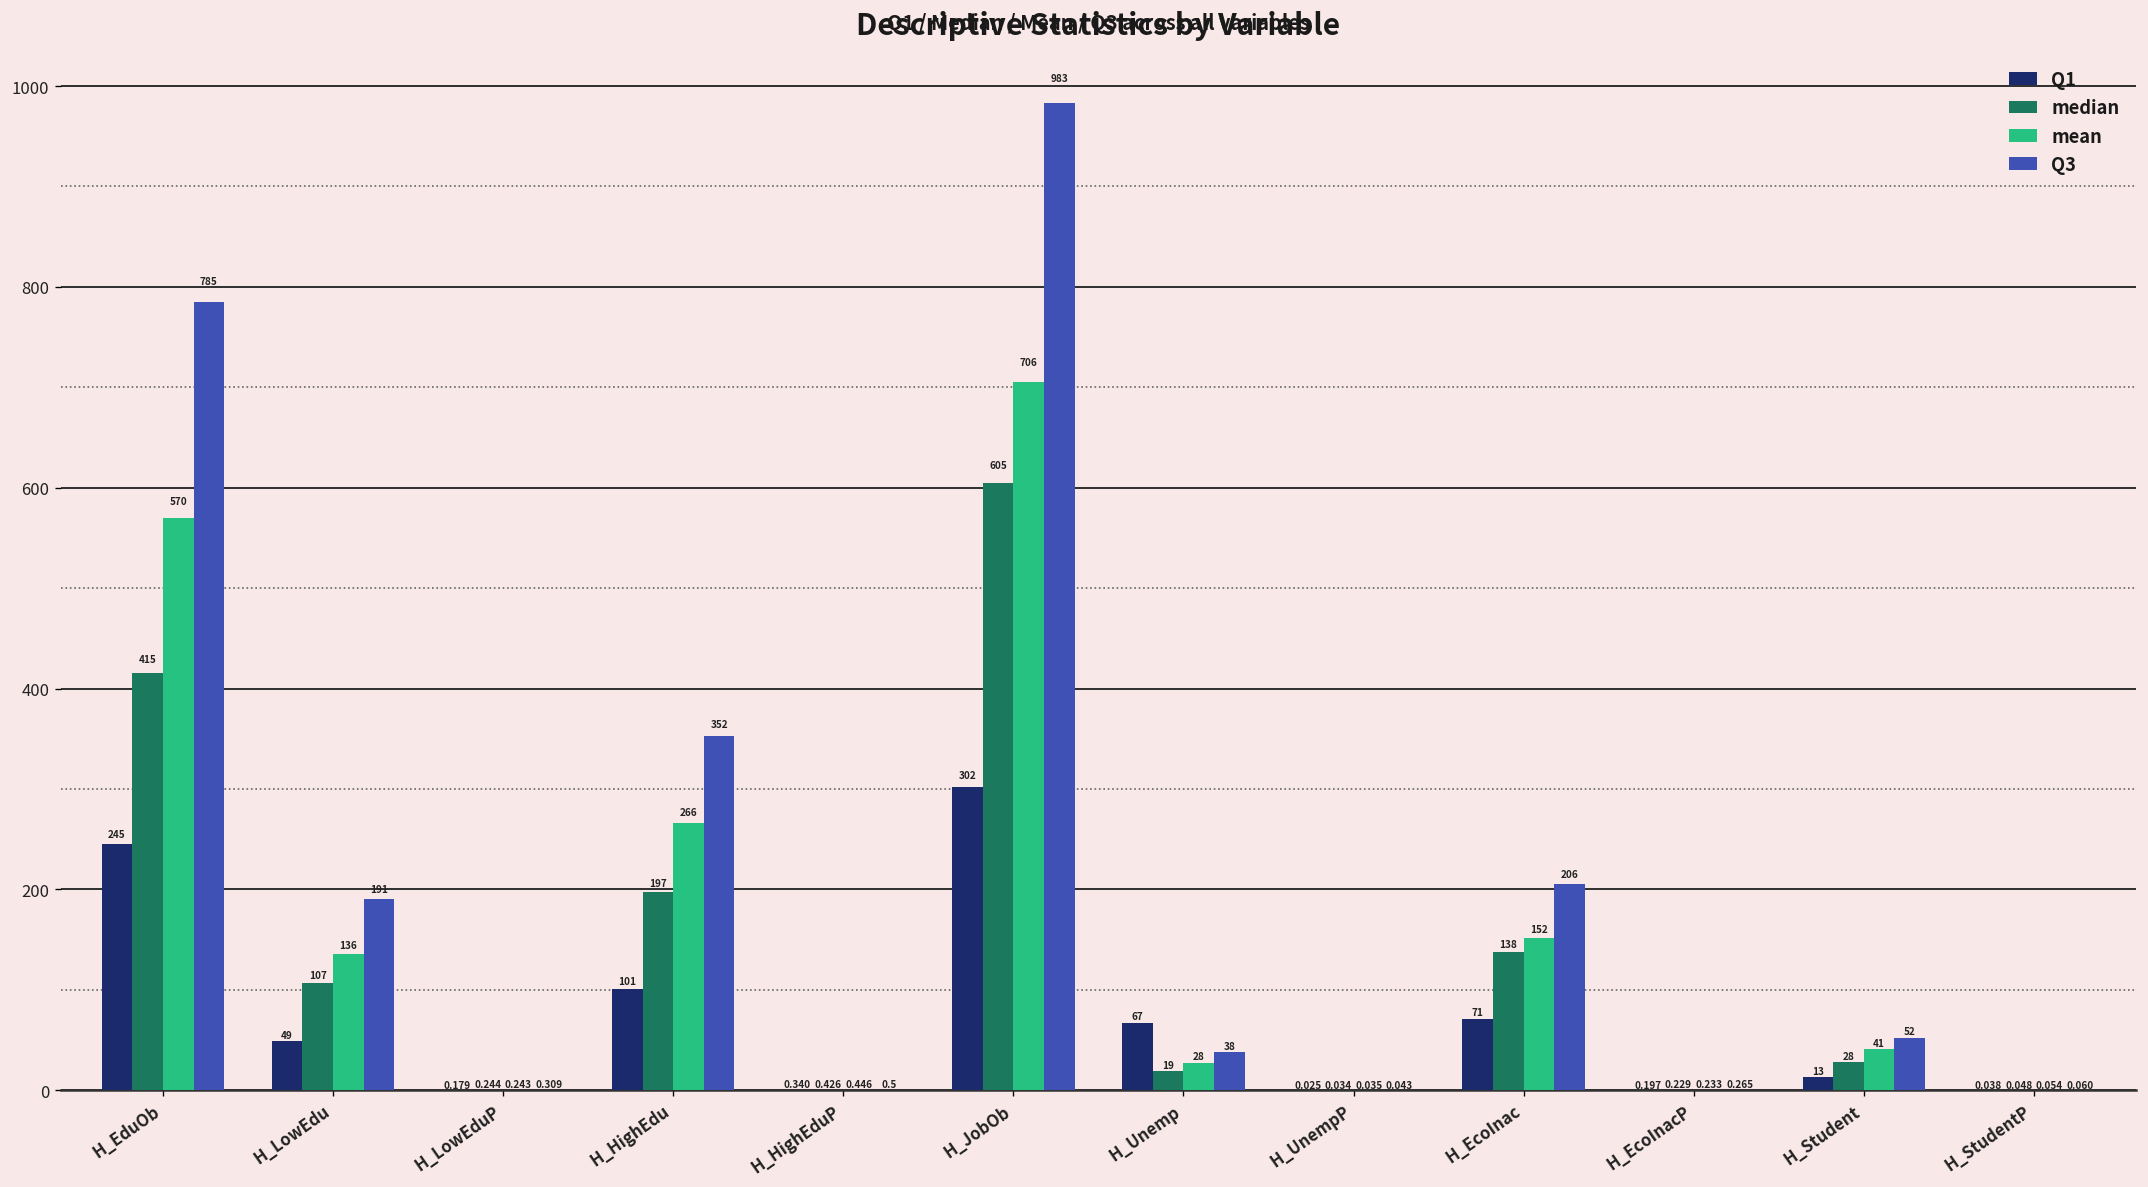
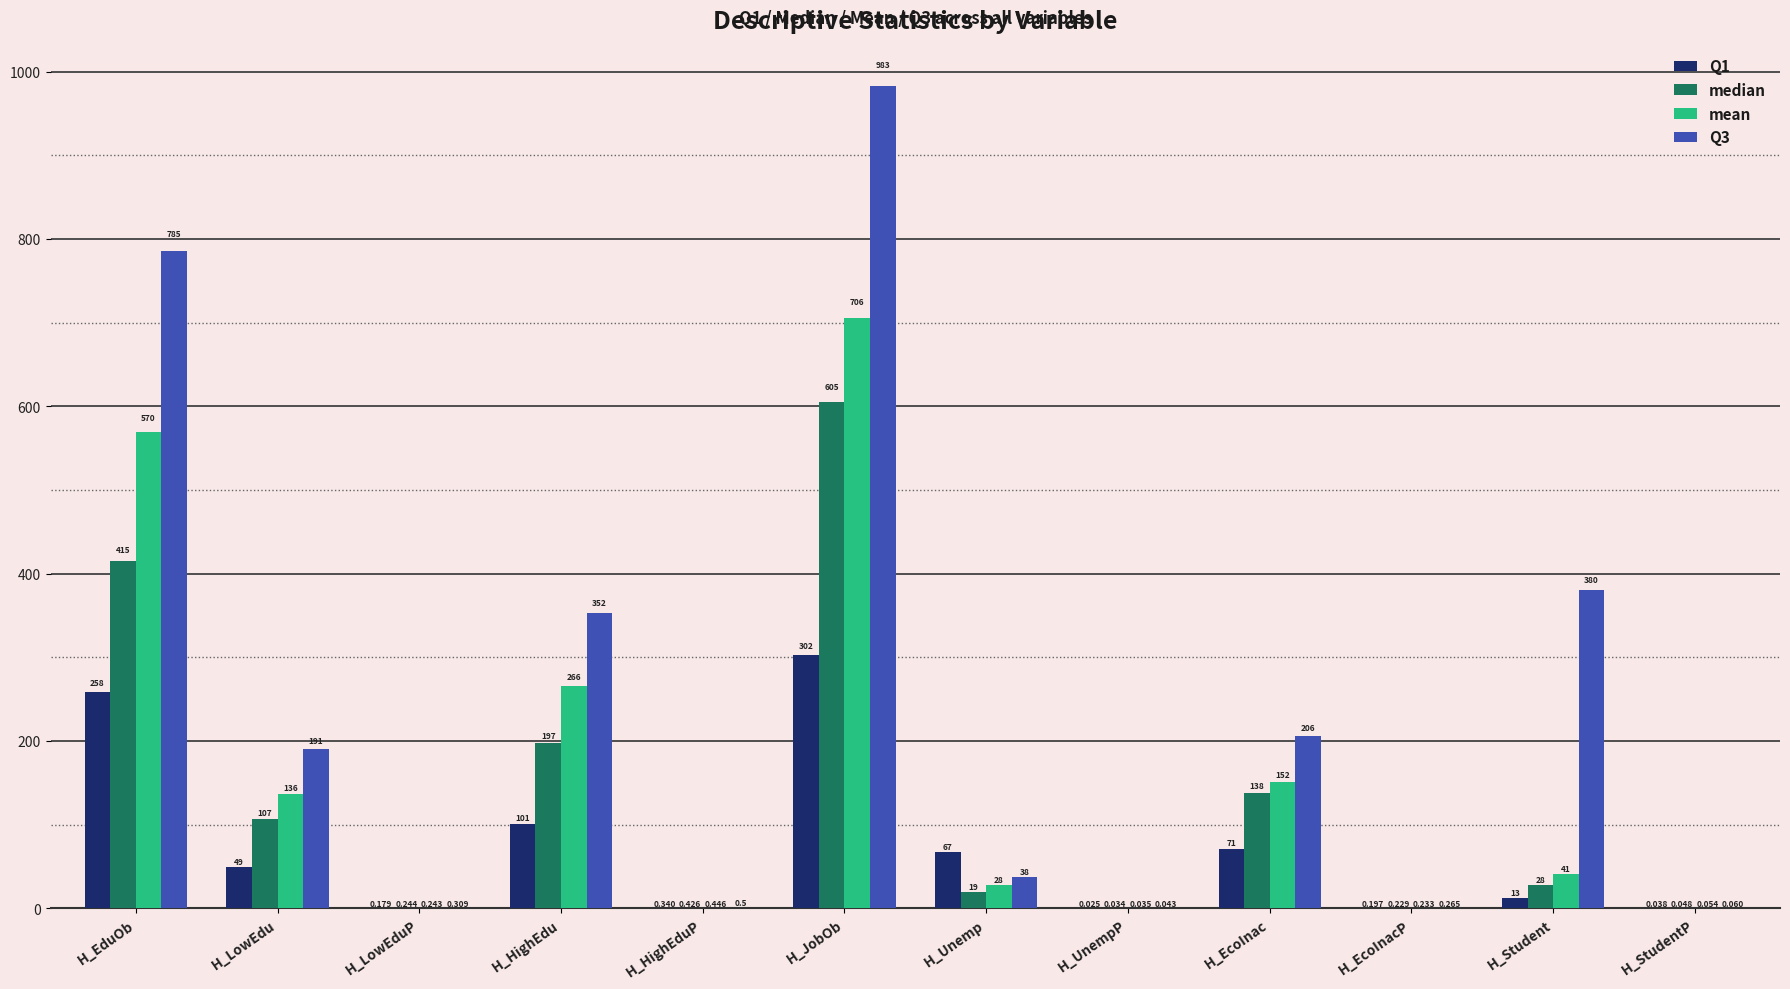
  {
    "Q1": {
-     "H_EduOb": 245,
+     "H_EduOb": 258,
      "H_LowEdu": 49,
      "H_LowEduP": 0.179,
      "H_HighEdu": 101,
      "H_HighEduP": 0.340,
      "H_JobOb": 302,
      "H_Unemp": 67,
      "H_UnempP": 0.025,
      "H_EcoInac": 71,
      "H_EcoInacP": 0.197,
      "H_Student": 13,
      "H_StudentP": 0.038
    },
    "median": {
      "H_EduOb": 415,
      "H_LowEdu": 107,
      "H_LowEduP": 0.244,
      "H_HighEdu": 197,
      "H_HighEduP": 0.426,
      "H_JobOb": 605,
      "H_Unemp": 19,
      "H_UnempP": 0.034,
      "H_EcoInac": 138,
      "H_EcoInacP": 0.229,
      "H_Student": 28,
      "H_StudentP": 0.048
    },
    "mean": {
      "H_EduOb": 570,
      "H_LowEdu": 136,
      "H_LowEduP": 0.243,
      "H_HighEdu": 266,
      "H_HighEduP": 0.446,
      "H_JobOb": 706,
      "H_Unemp": 28,
      "H_UnempP": 0.035,
      "H_EcoInac": 152,
      "H_EcoInacP": 0.233,
      "H_Student": 41,
      "H_StudentP": 0.054
    },
    "Q3": {
      "H_EduOb": 785,
      "H_LowEdu": 191,
      "H_LowEduP": 0.309,
      "H_HighEdu": 352,
      "H_HighEduP": 0.5,
      "H_JobOb": 983,
      "H_Unemp": 38,
      "H_UnempP": 0.043,
      "H_EcoInac": 206,
      "H_EcoInacP": 0.265,
-     "H_Student": 52,
+     "H_Student": 380,
      "H_StudentP": 0.060
    }
  }
